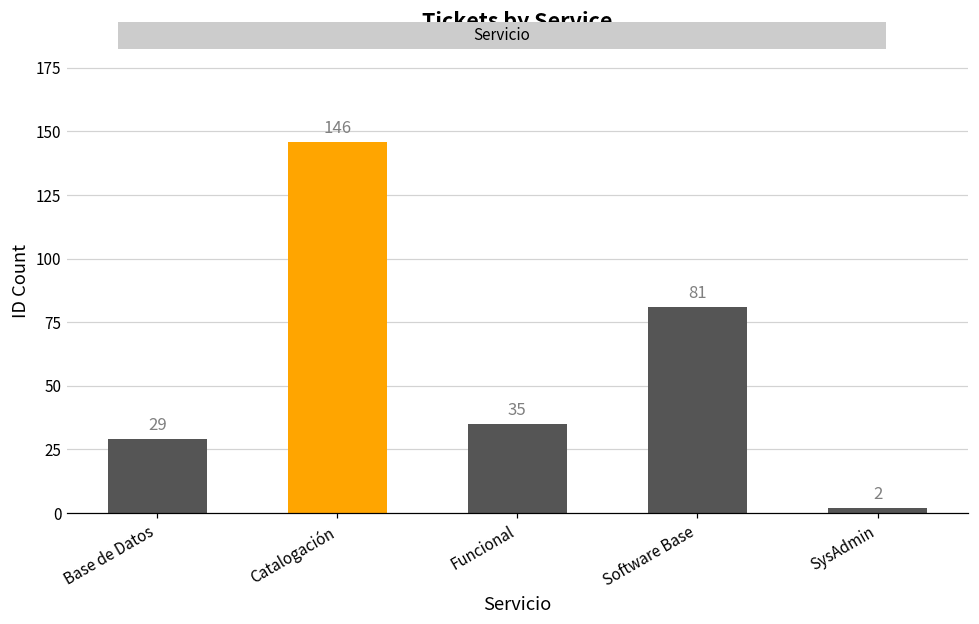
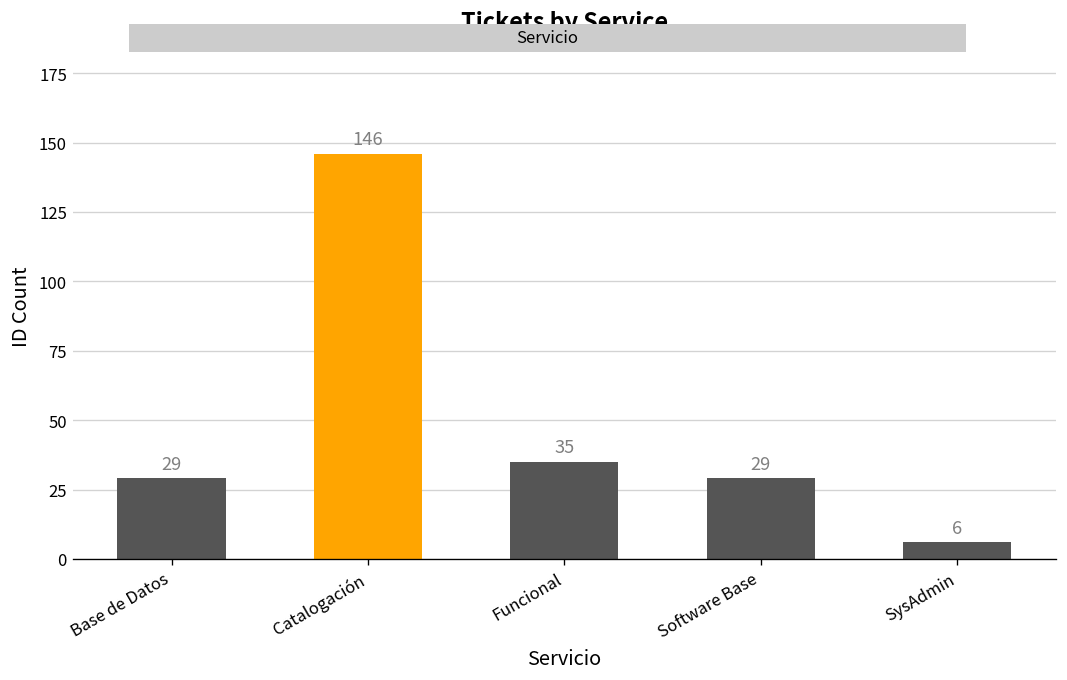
  {
    "Base de Datos": 29,
    "Catalogación": 146,
    "Funcional": 35,
-   "Software Base": 81,
-   "SysAdmin": 2
+   "Software Base": 29,
+   "SysAdmin": 6
  }
